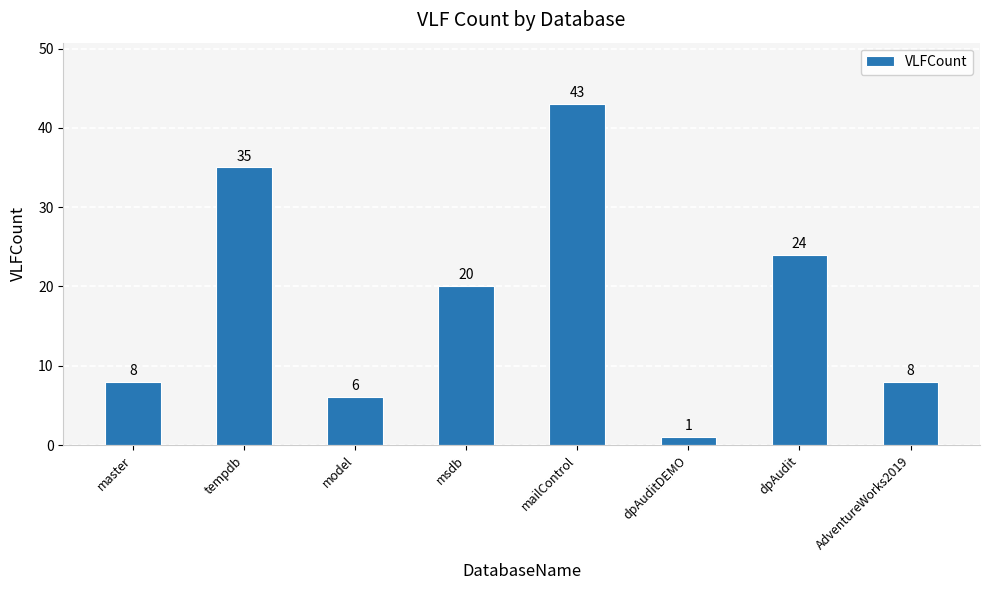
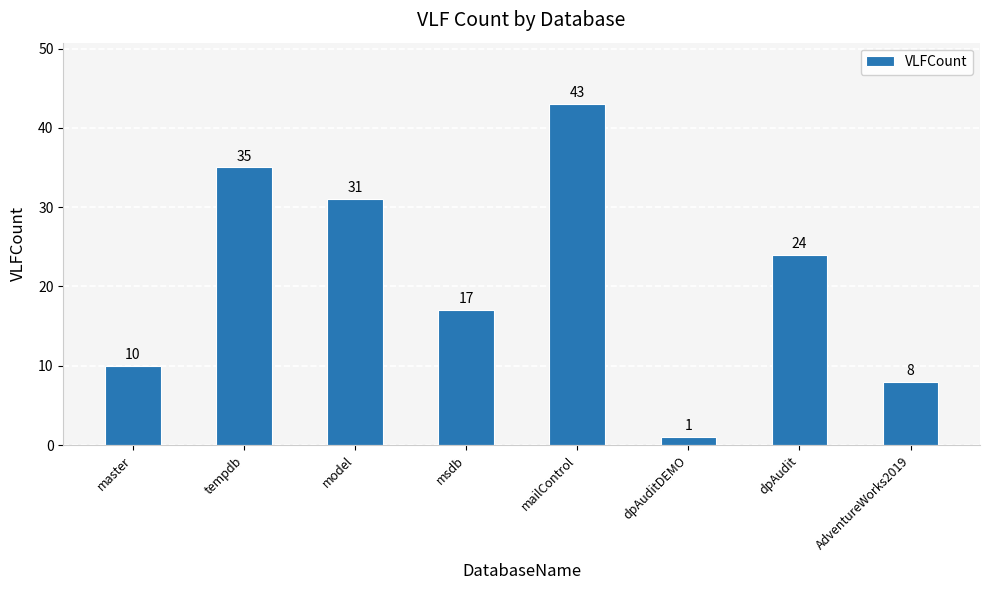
  {
-   "master": 8,
+   "master": 10,
    "tempdb": 35,
-   "model": 6,
-   "msdb": 20,
+   "model": 31,
+   "msdb": 17,
    "mailControl": 43,
    "dpAuditDEMO": 1,
    "dpAudit": 24,
    "AdventureWorks2019": 8
  }
